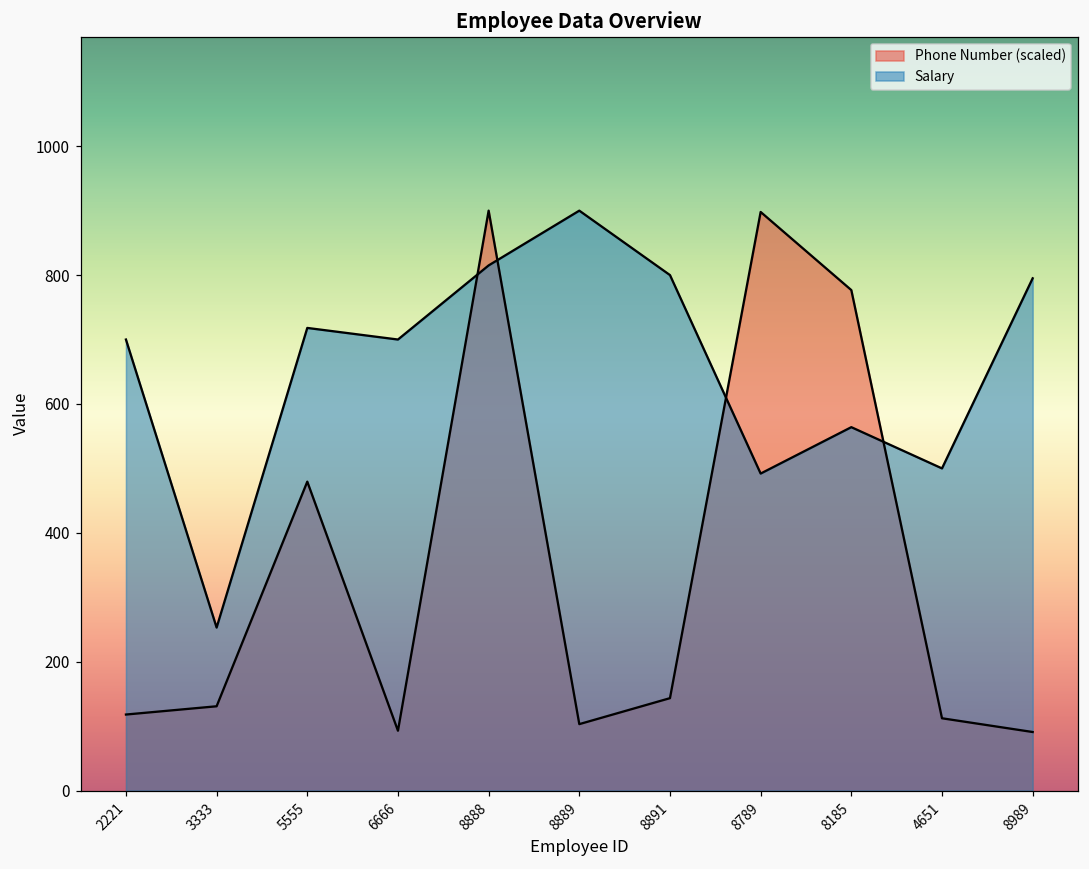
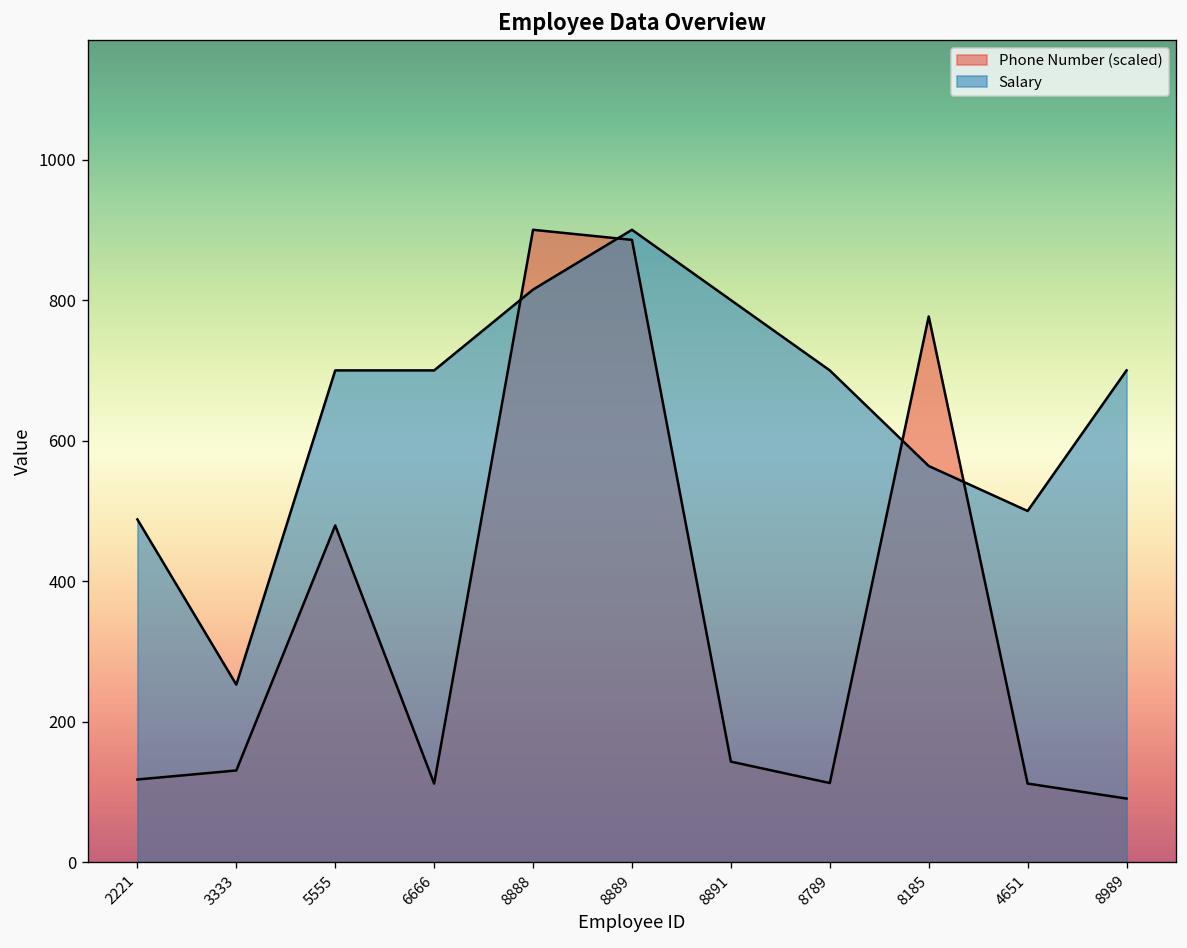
  {
    "Phone Number (scaled)": {
      "2221": 120,
      "3333": 130,
      "5555": 480,
-     "6666": 90,
+     "6666": 110,
      "8888": 900,
-     "8889": 100,
+     "8889": 890,
      "8891": 140,
-     "8789": 900,
+     "8789": 110,
      "8185": 780,
      "4651": 110,
      "8989": 90
    },
    "Salary": {
-     "2221": 700,
+     "2221": 490,
      "3333": 250,
-     "5555": 720,
+     "5555": 700,
      "6666": 700,
      "8888": 820,
      "8889": 900,
      "8891": 800,
-     "8789": 490,
+     "8789": 700,
      "8185": 560,
      "4651": 500,
-     "8989": 800
+     "8989": 700
    }
  }
